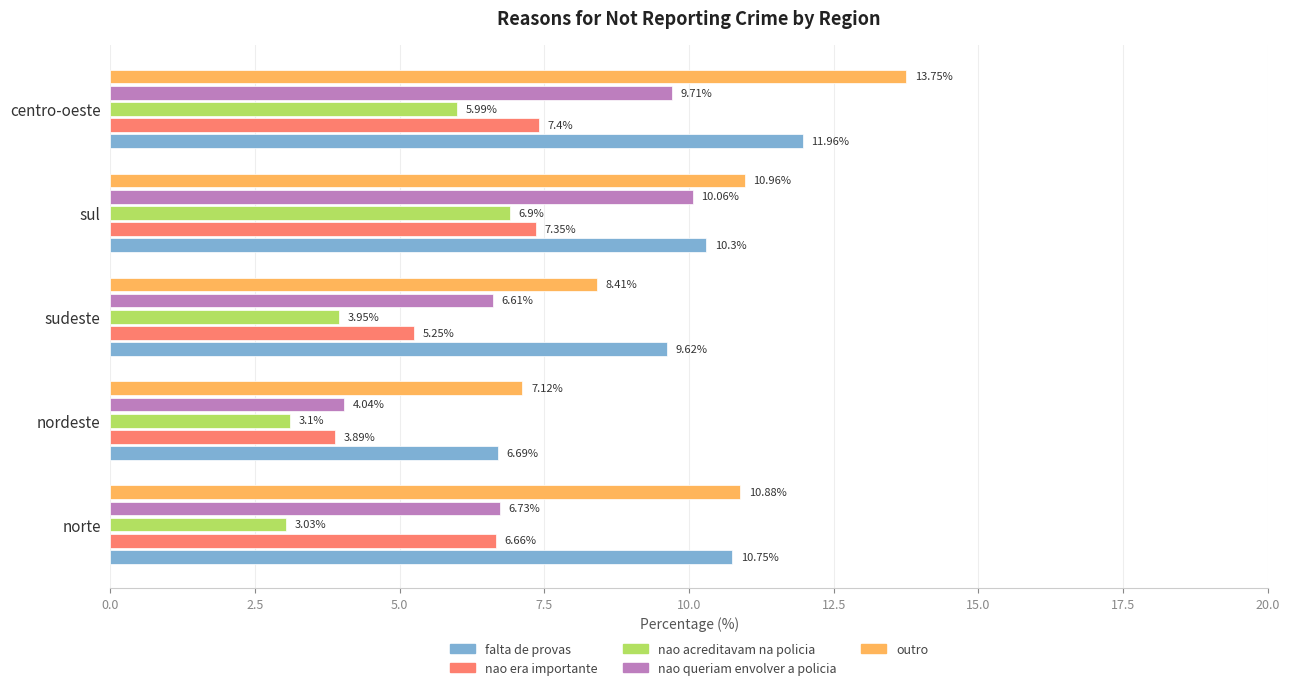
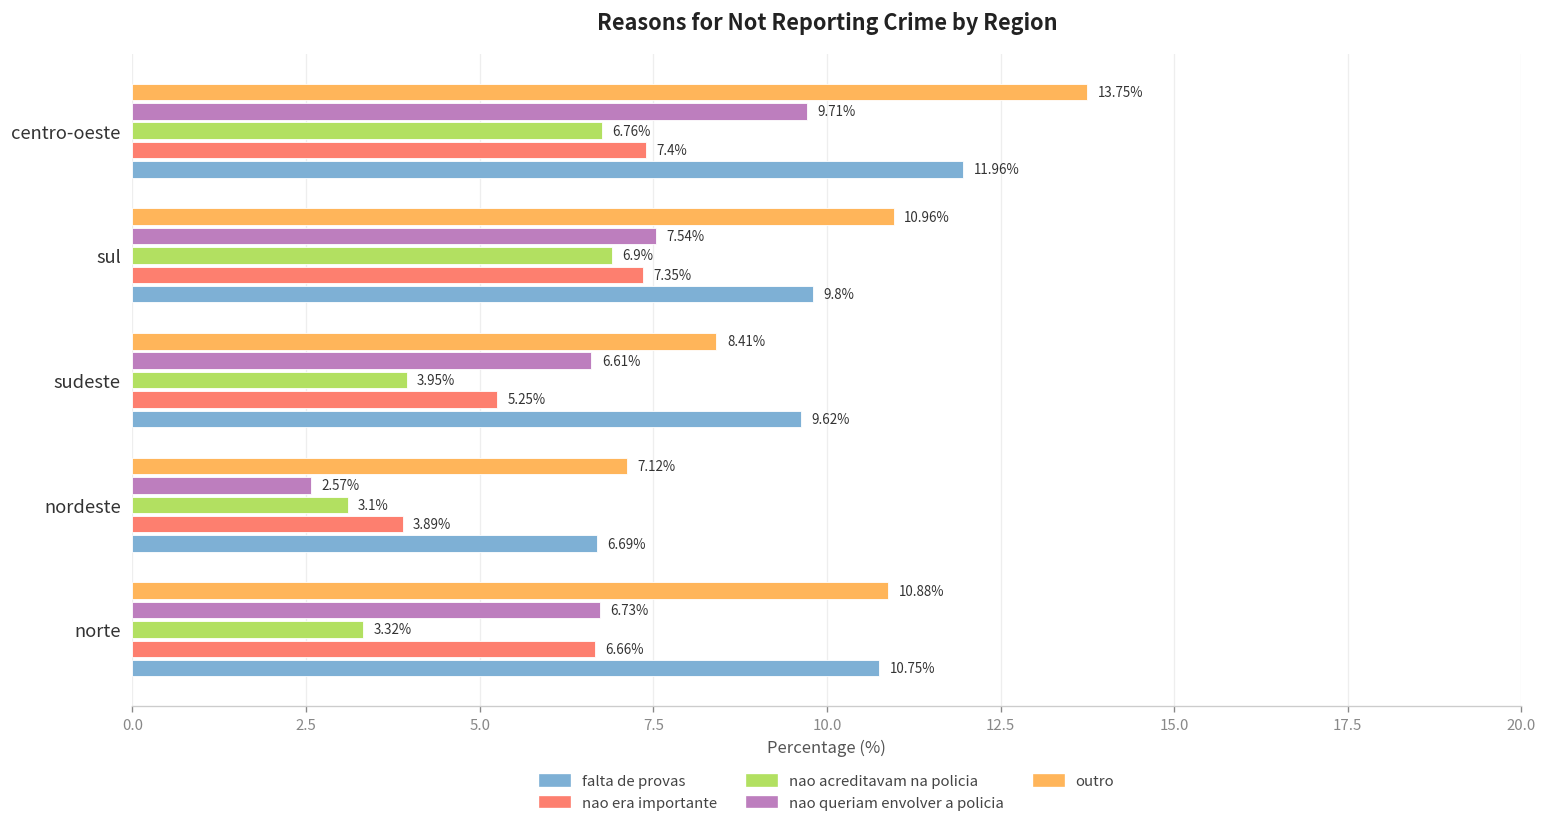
  {
    "falta de provas": {
      "centro-oeste": "11.96%",
-     "sul": "10.3%",
+     "sul": "9.8%",
      "sudeste": "9.62%",
      "nordeste": "6.69%",
      "norte": "10.75%"
    },
    "nao acreditavam na policia": {
-     "centro-oeste": "5.99%",
+     "centro-oeste": "6.76%",
      "sul": "6.9%",
      "sudeste": "3.95%",
      "nordeste": "3.1%",
-     "norte": "3.03%"
+     "norte": "3.32%"
    },
    "nao queriam envolver a policia": {
      "centro-oeste": "9.71%",
-     "sul": "10.06%",
+     "sul": "7.54%",
      "sudeste": "6.61%",
-     "nordeste": "4.04%",
+     "nordeste": "2.57%",
      "norte": "6.73%"
    }
  }
